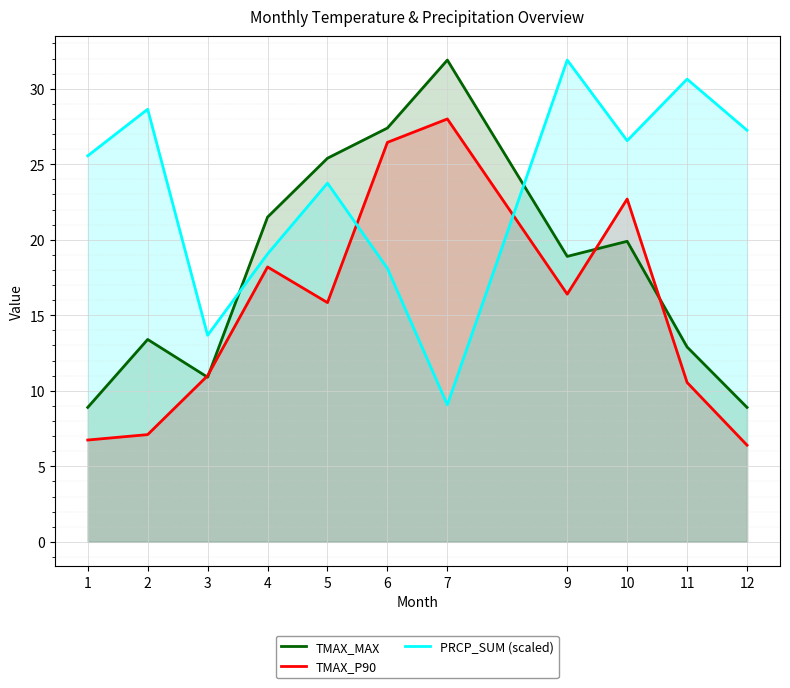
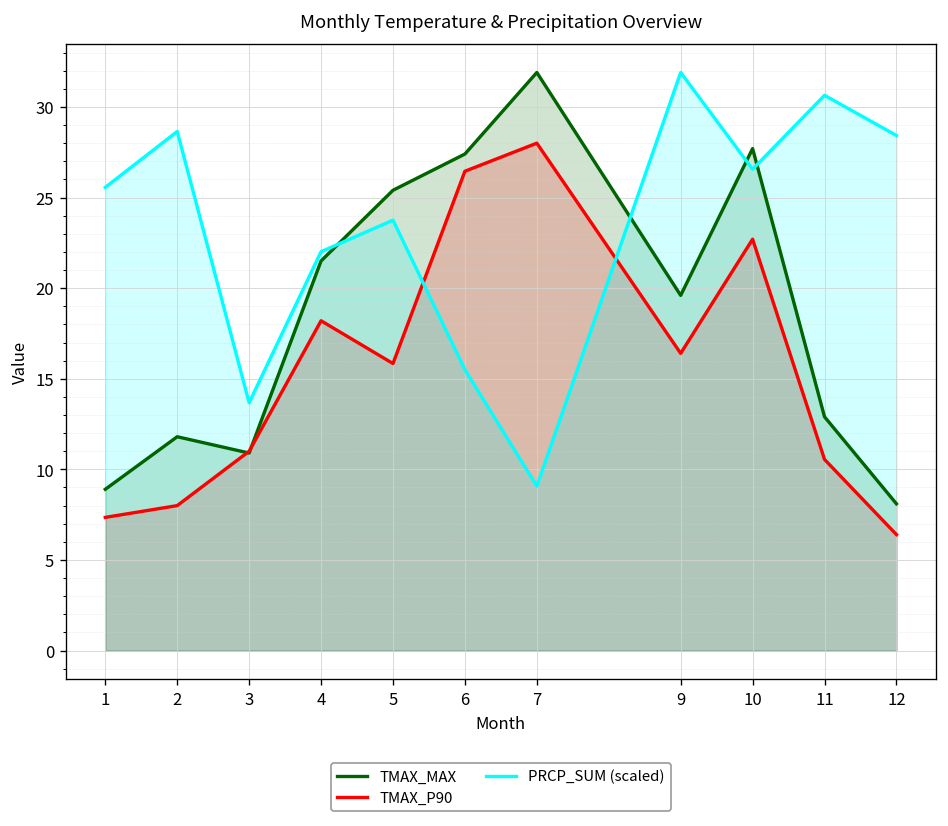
  {
    "TMAX_MAX": {
      "1": 8.9,
-     "2": 13.4,
+     "2": 11.8,
      "4": 21.5,
      "5": 25.4,
      "6": 27.4,
      "7": 31.9,
-     "9": 18.9,
-     "10": 19.9,
+     "9": 19.6,
+     "10": 27.7,
      "11": 12.9,
-     "12": 8.9
+     "12": 8.1
    },
    "TMAX_P90": {
-     "1": 6.7,
-     "2": 7.1,
+     "1": 7.4,
+     "2": 8.0,
      "4": 18.2,
      "5": 15.8,
      "6": 26.5,
      "7": 28.0,
      "9": 16.4,
      "10": 22.7,
      "11": 10.6,
      "12": 6.4
    },
    "PRCP_SUM (scaled)": {
      "1": 25.6,
      "2": 28.6,
      "3": 13.7,
-     "4": 19.1,
+     "4": 22.0,
      "5": 23.8,
-     "6": 18.1,
+     "6": 15.5,
      "7": 9.1,
      "9": 31.9,
      "10": 26.6,
      "11": 30.6,
-     "12": 27.3
+     "12": 28.4
    }
  }
